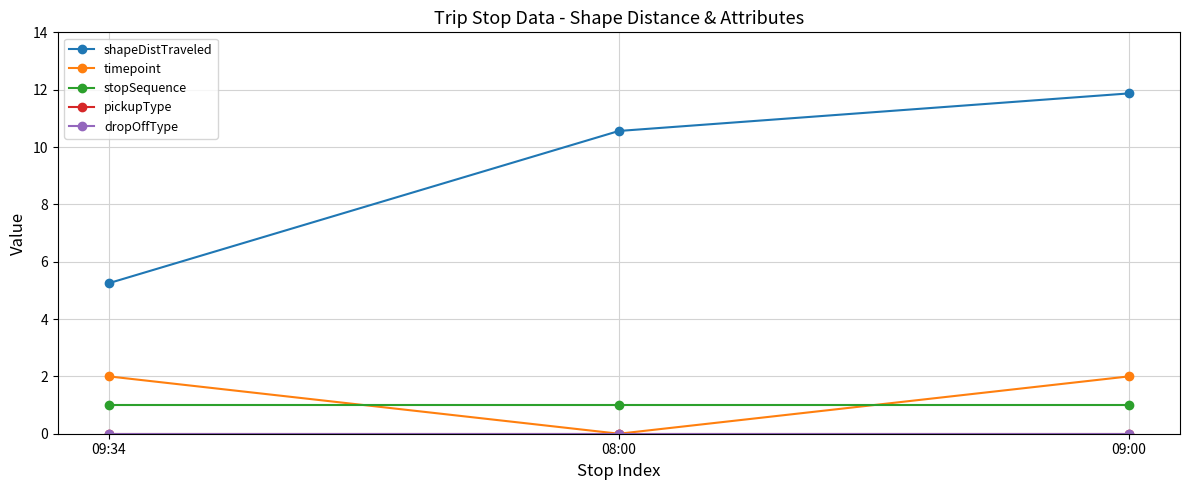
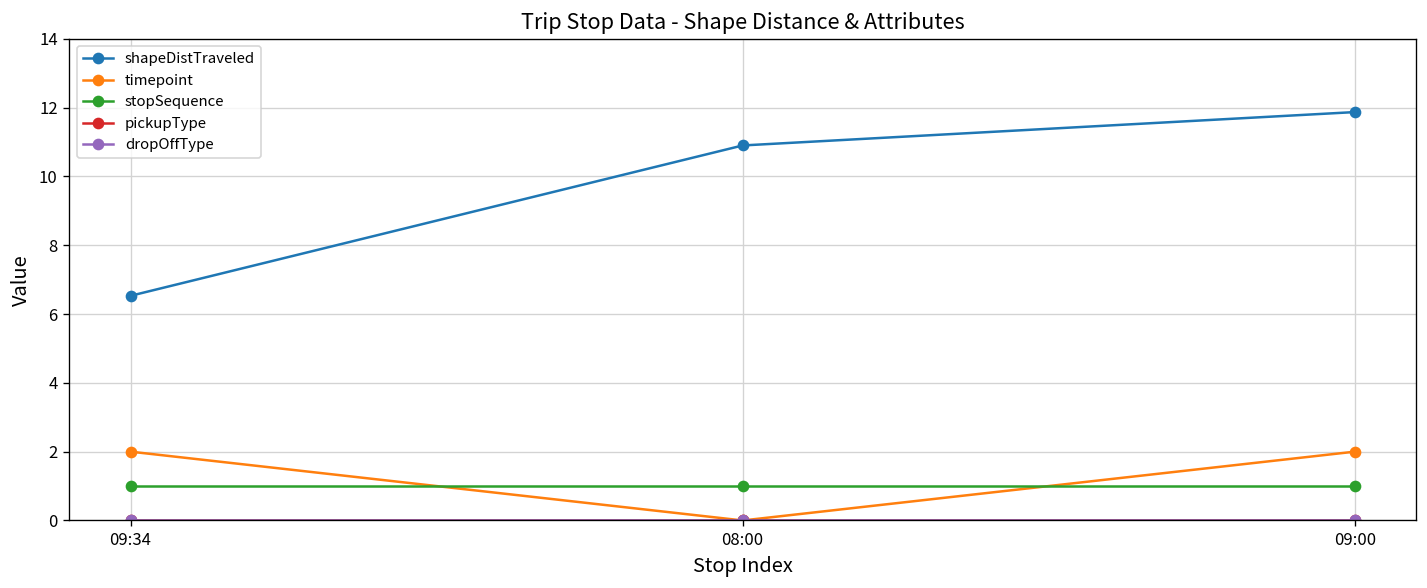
  {
    "shapeDistTraveled": {
-     "09:34": 5.3,
-     "08:00": 10.6,
+     "09:34": 6.5,
+     "08:00": 10.9,
      "09:00": 11.9
    },
    "timepoint": {
      "09:34": 2.0,
      "09:00": 2.0
    },
    "stopSequence": {
      "09:34": 1.0,
      "08:00": 1.0,
      "09:00": 1.0
    },
    "dropOffType": {
      "09:34": 0.0,
      "09:00": 0.0
    }
  }
